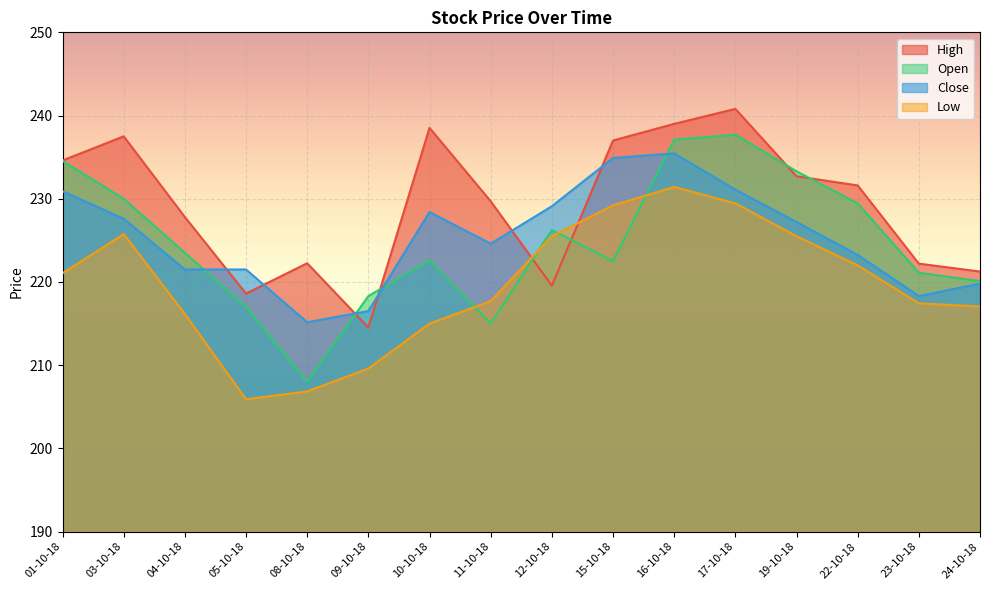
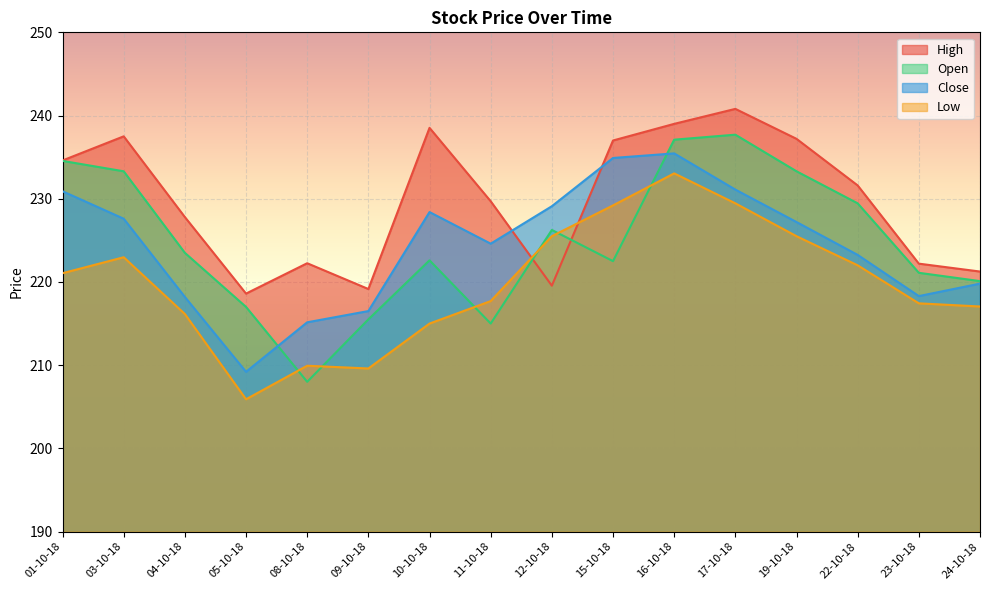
  {
    "High": {
      "03-10-18": 238,
      "04-10-18": 228,
      "05-10-18": 219,
      "08-10-18": 222,
-     "09-10-18": 215,
+     "09-10-18": 219,
      "10-10-18": 239,
      "11-10-18": 230,
      "12-10-18": 220,
      "15-10-18": 237,
      "16-10-18": 239,
      "17-10-18": 241,
-     "19-10-18": 233,
+     "19-10-18": 237,
      "22-10-18": 232,
      "23-10-18": 222,
      "24-10-18": 221
    },
    "Open": {
-     "03-10-18": 230,
+     "03-10-18": 233,
      "04-10-18": 224,
      "05-10-18": 217,
      "08-10-18": 208,
-     "09-10-18": 218,
+     "09-10-18": 216,
      "10-10-18": 223,
      "11-10-18": 215,
      "12-10-18": 226,
      "15-10-18": 223,
      "16-10-18": 237,
      "17-10-18": 238,
      "19-10-18": 233,
      "22-10-18": 229,
      "23-10-18": 221
    },
    "Close": {
      "01-10-18": 231,
      "03-10-18": 228,
-     "04-10-18": 222,
-     "05-10-18": 222,
+     "04-10-18": 218,
+     "05-10-18": 209,
      "08-10-18": 215,
      "09-10-18": 217,
      "10-10-18": 228,
      "11-10-18": 225,
      "12-10-18": 229,
      "15-10-18": 235,
      "16-10-18": 235,
      "17-10-18": 231,
      "19-10-18": 227,
      "22-10-18": 223,
      "23-10-18": 218
    },
    "Low": {
      "01-10-18": 221,
-     "03-10-18": 226,
+     "03-10-18": 223,
      "04-10-18": 216,
      "05-10-18": 206,
-     "08-10-18": 207,
+     "08-10-18": 210,
      "09-10-18": 210,
      "10-10-18": 215,
      "11-10-18": 218,
      "12-10-18": 226,
      "15-10-18": 229,
-     "16-10-18": 231,
+     "16-10-18": 233,
      "17-10-18": 229,
      "19-10-18": 226,
      "22-10-18": 222,
      "23-10-18": 217,
      "24-10-18": 217
    }
  }
